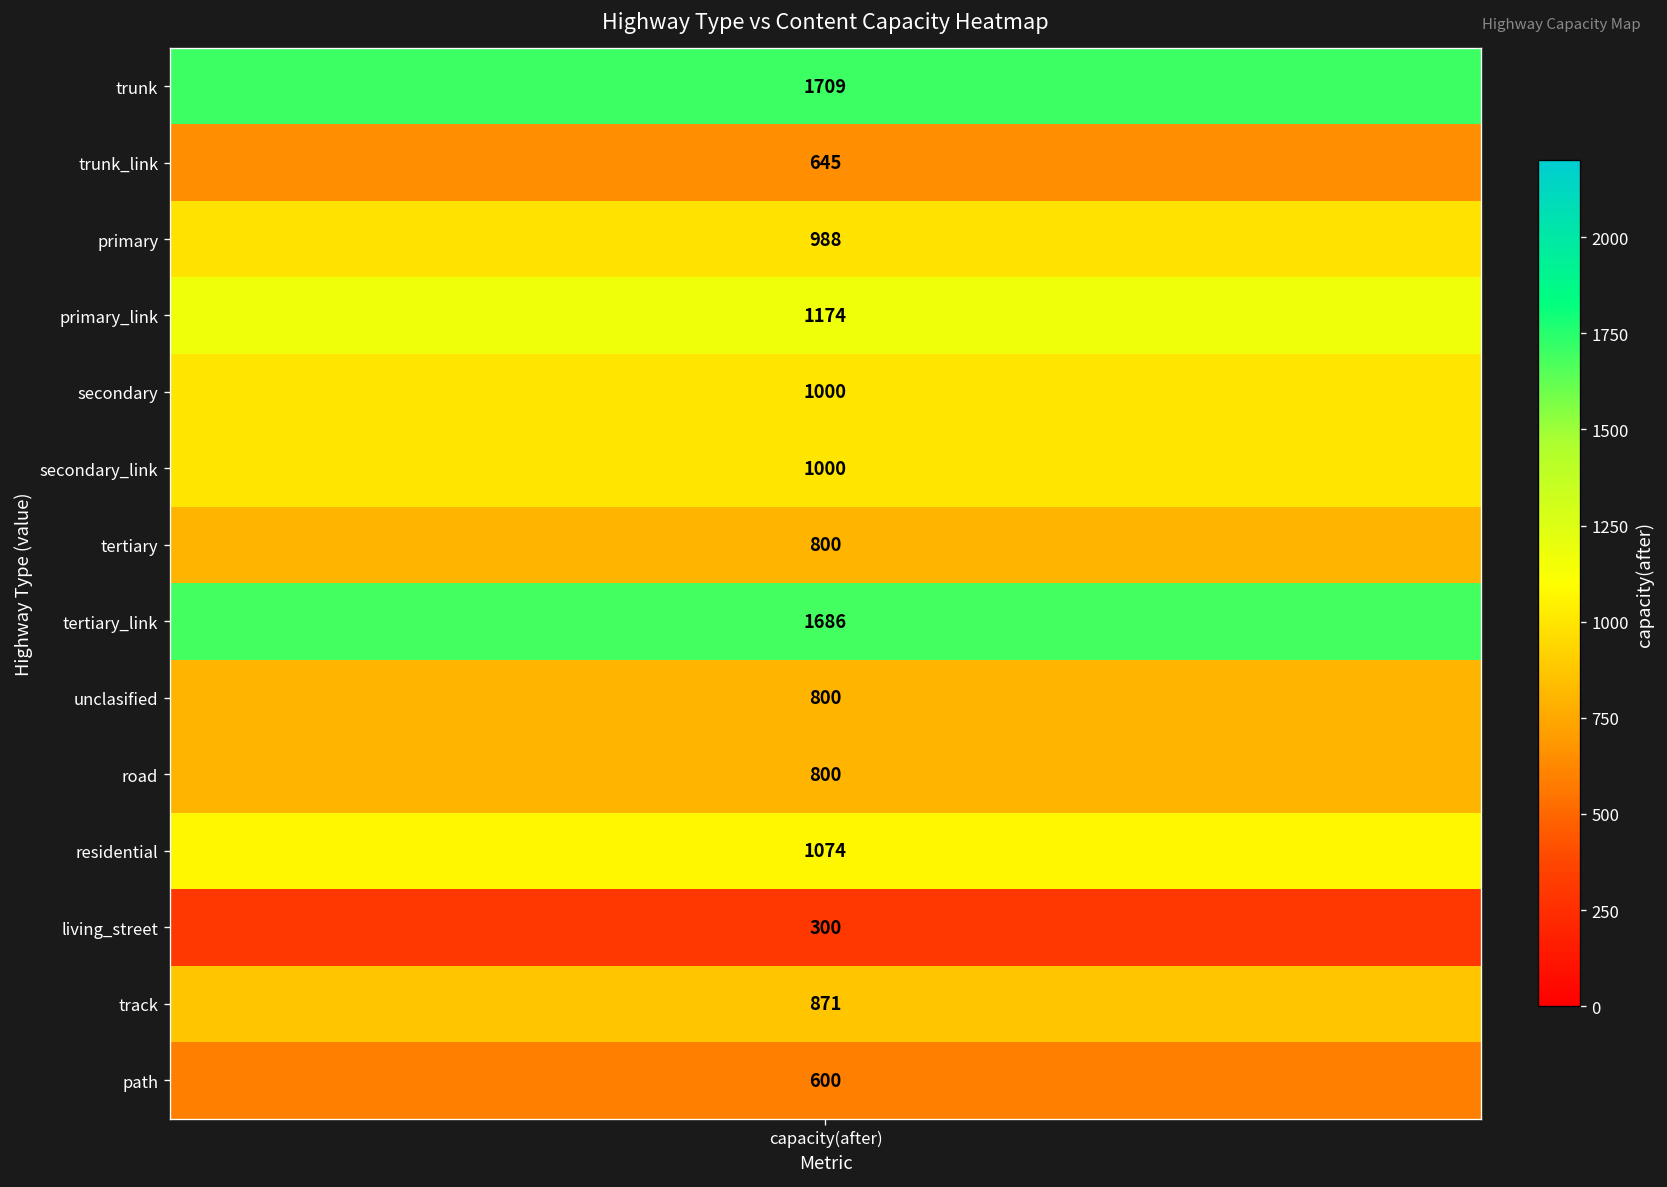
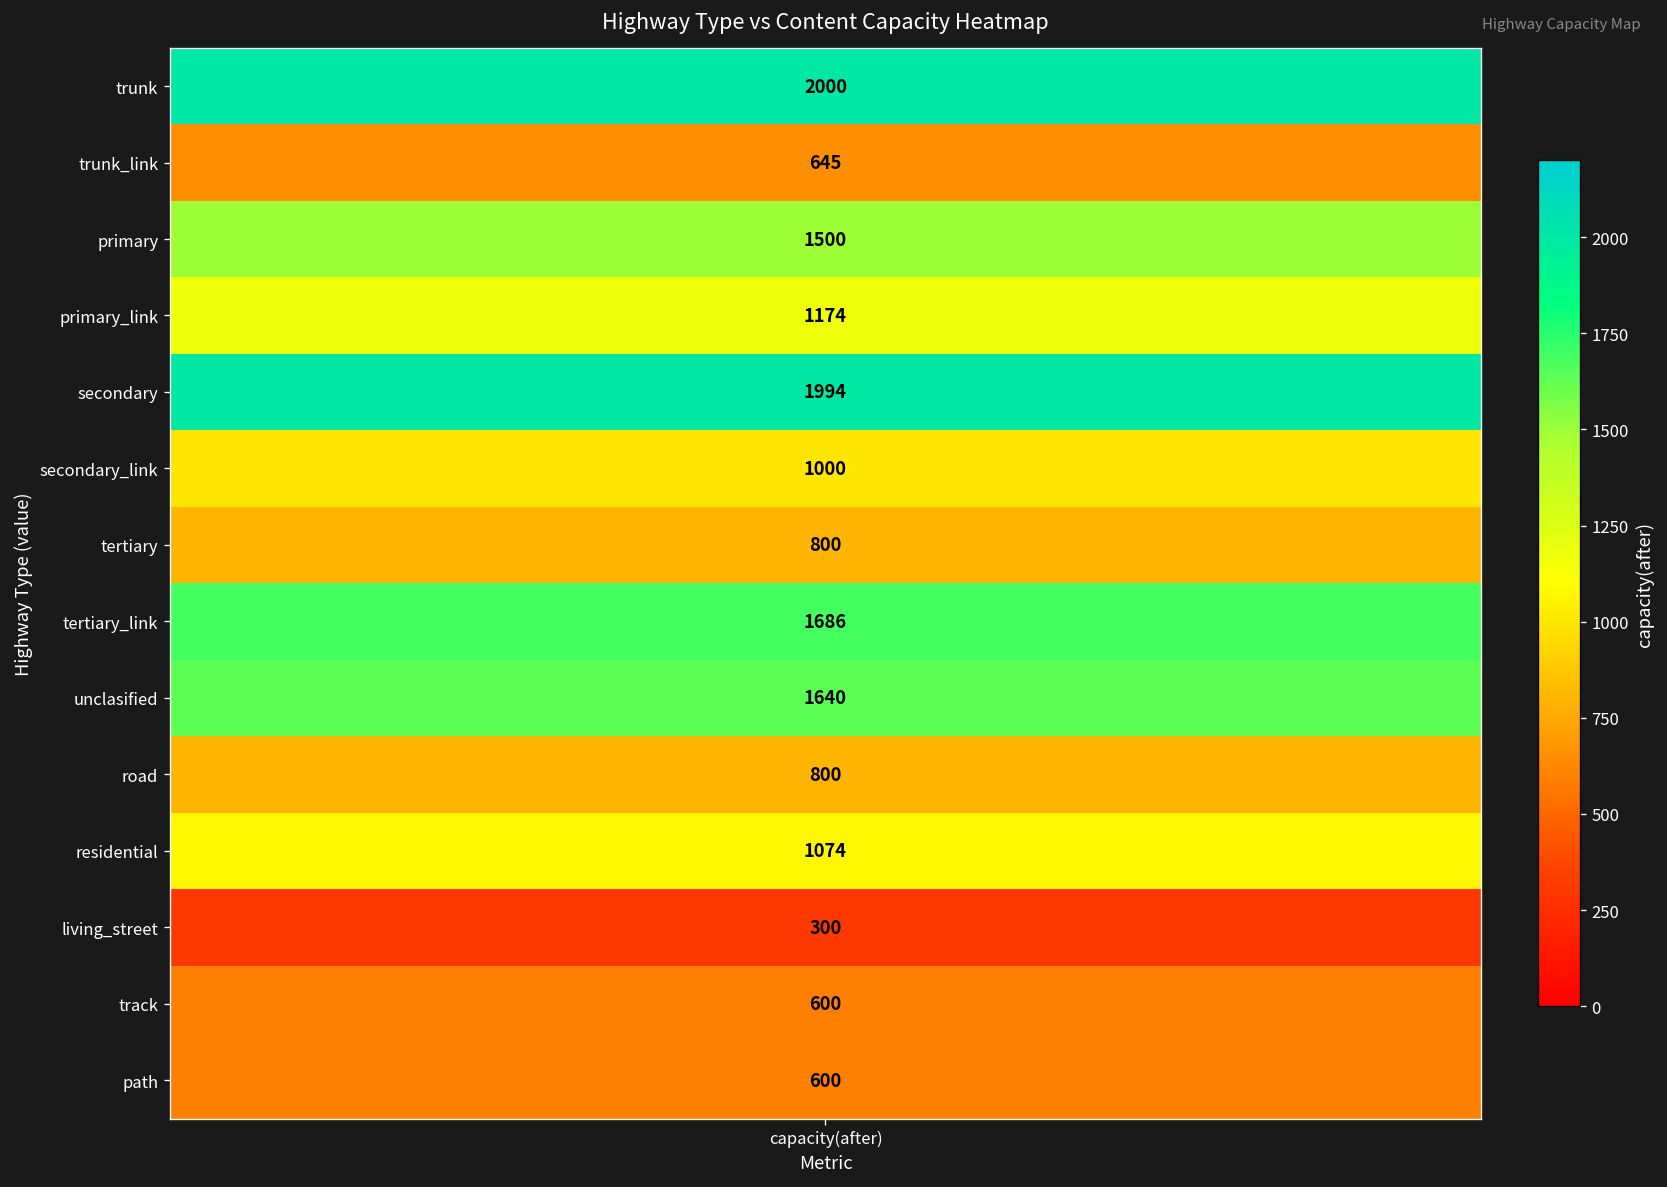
  {
    "trunk": {
-     "capacity(after)": 1709
+     "capacity(after)": 2000
    },
    "trunk_link": {
      "capacity(after)": 645
    },
    "primary": {
-     "capacity(after)": 988
+     "capacity(after)": 1500
    },
    "primary_link": {
      "capacity(after)": 1174
    },
    "secondary": {
-     "capacity(after)": 1000
+     "capacity(after)": 1994
    },
    "secondary_link": {
      "capacity(after)": 1000
    },
    "tertiary": {
      "capacity(after)": 800
    },
    "tertiary_link": {
      "capacity(after)": 1686
    },
    "unclasified": {
-     "capacity(after)": 800
+     "capacity(after)": 1640
    },
    "road": {
      "capacity(after)": 800
    },
    "residential": {
      "capacity(after)": 1074
    },
    "living_street": {
      "capacity(after)": 300
    },
    "track": {
-     "capacity(after)": 871
+     "capacity(after)": 600
    },
    "path": {
      "capacity(after)": 600
    }
  }
